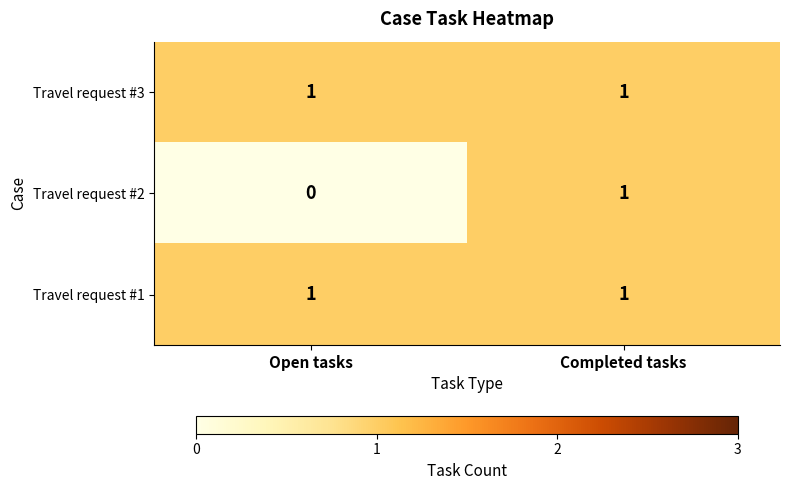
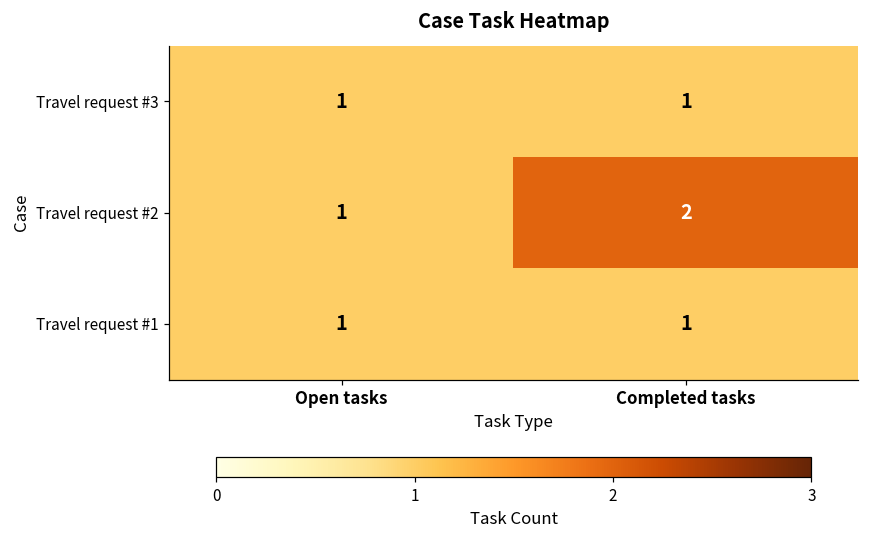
  {
    "Travel request #3": {
      "Open tasks": 1,
      "Completed tasks": 1
    },
    "Travel request #2": {
-     "Open tasks": 0,
-     "Completed tasks": 1
+     "Open tasks": 1,
+     "Completed tasks": 2
    },
    "Travel request #1": {
      "Open tasks": 1,
      "Completed tasks": 1
    }
  }
